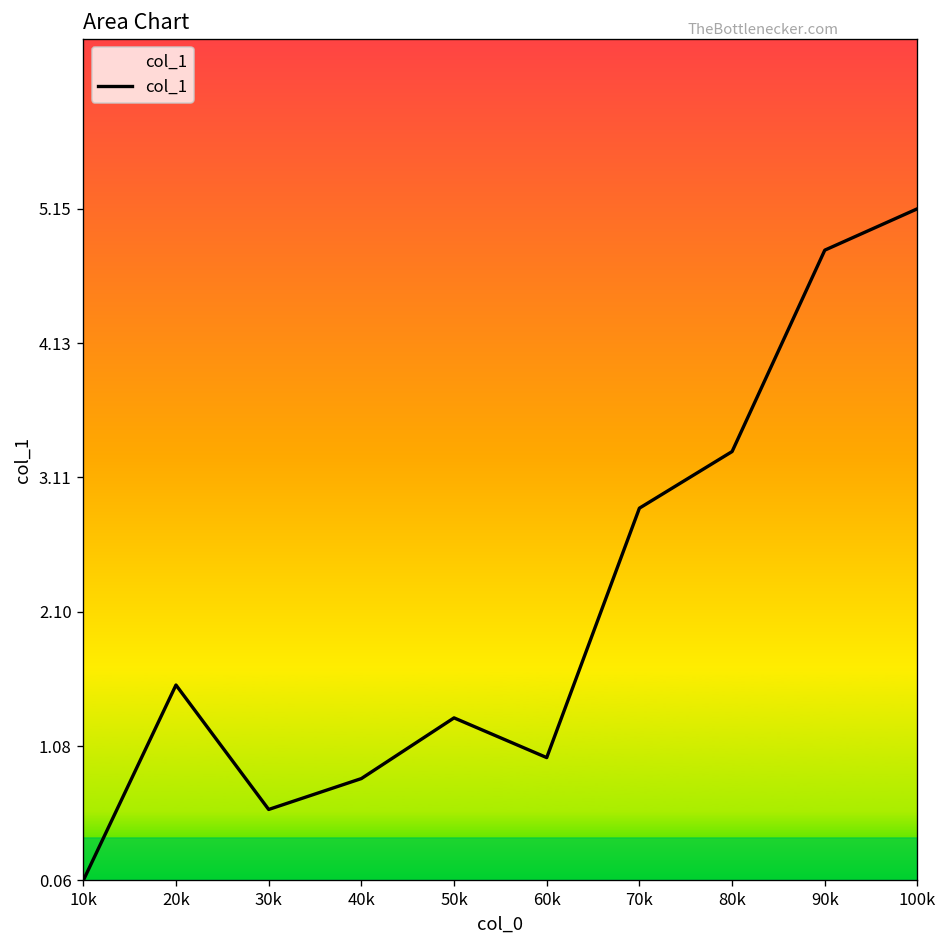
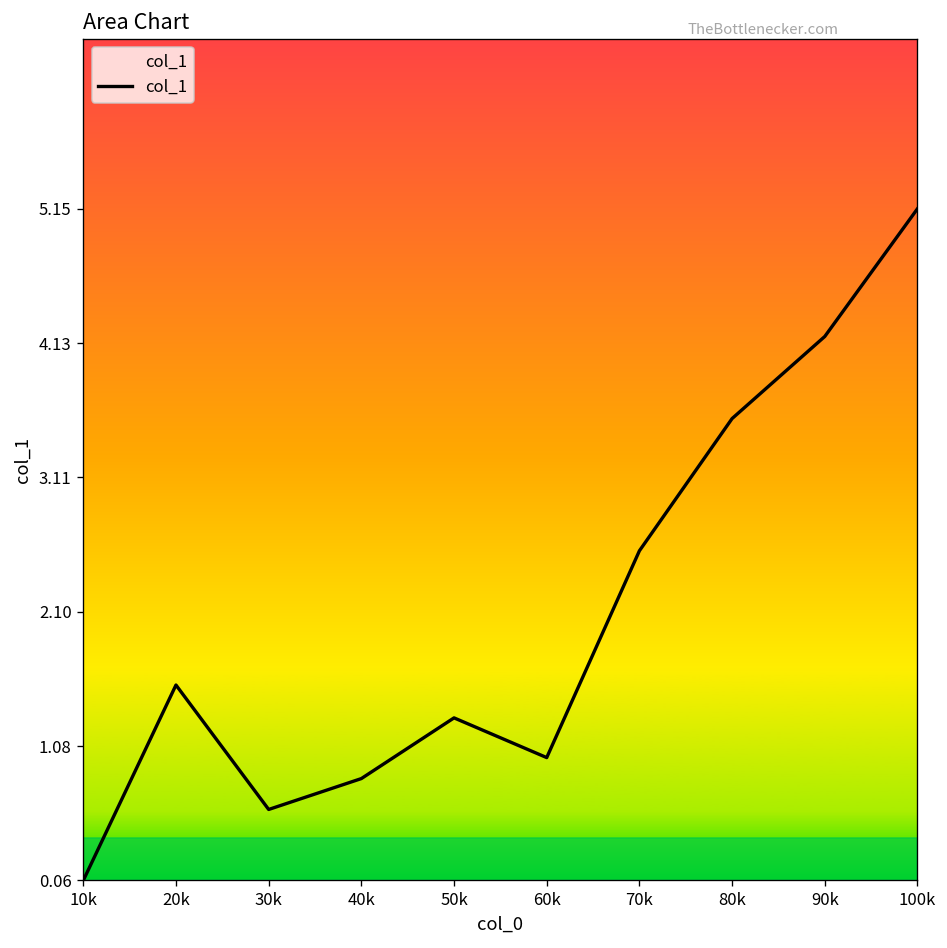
  {
    "20k": 1.54,
    "30k": 0.60,
    "40k": 0.83,
    "50k": 1.29,
    "60k": 0.99,
-   "70k": 2.88,
-   "80k": 3.31,
-   "90k": 4.84,
+   "70k": 2.56,
+   "80k": 3.56,
+   "90k": 4.18,
    "100k": 5.15
  }
